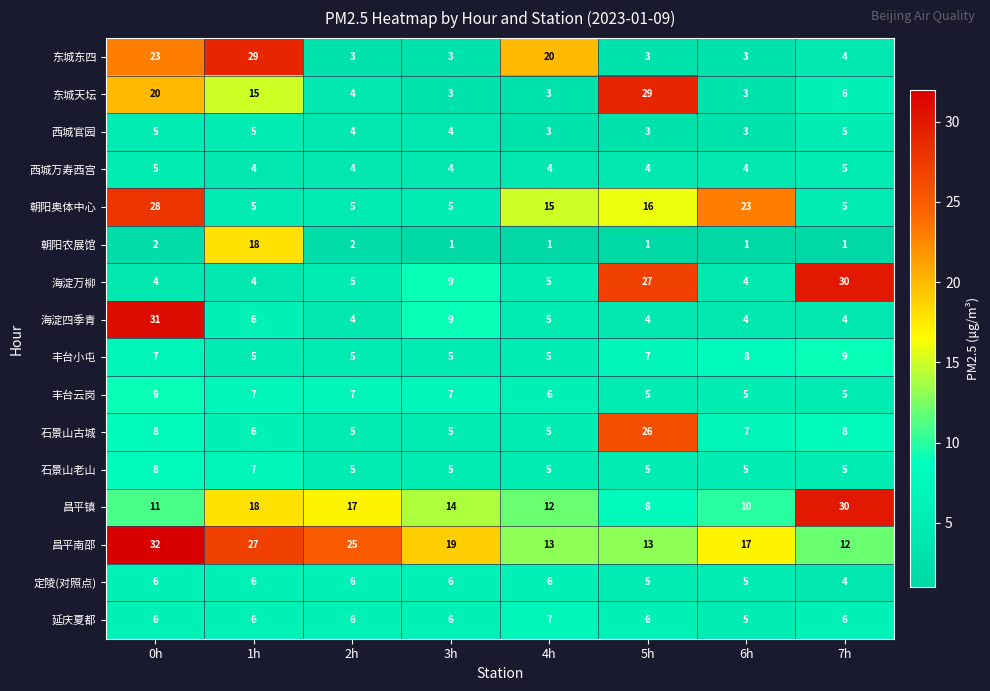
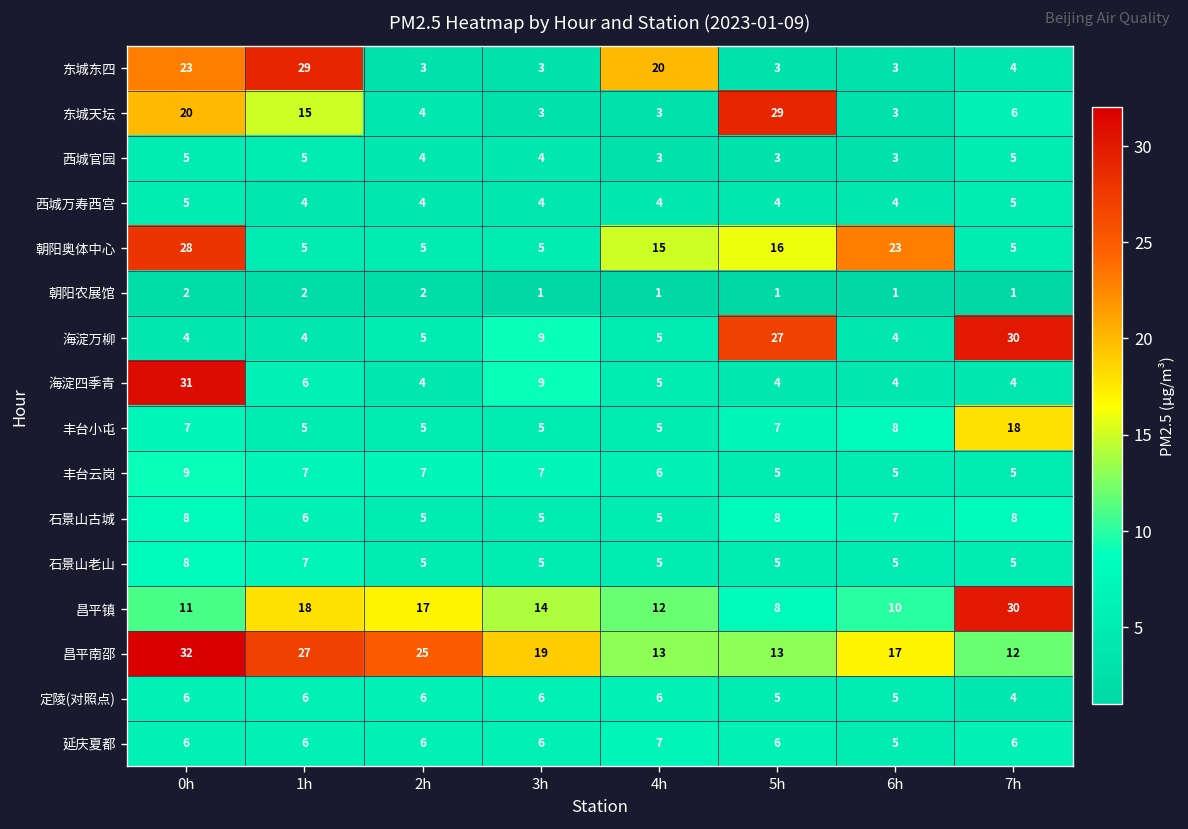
  {
    "东城东四": {
      "0h": 23,
      "1h": 29,
      "2h": 3,
      "3h": 3,
      "4h": 20,
      "5h": 3,
      "6h": 3,
      "7h": 4
    },
    "东城天坛": {
      "0h": 20,
      "1h": 15,
      "2h": 4,
      "3h": 3,
      "4h": 3,
      "5h": 29,
      "6h": 3,
      "7h": 6
    },
    "西城官园": {
      "0h": 5,
      "1h": 5,
      "2h": 4,
      "3h": 4,
      "4h": 3,
      "5h": 3,
      "6h": 3,
      "7h": 5
    },
    "西城万寿西宫": {
      "0h": 5,
      "1h": 4,
      "2h": 4,
      "3h": 4,
      "4h": 4,
      "5h": 4,
      "6h": 4,
      "7h": 5
    },
    "朝阳奥体中心": {
      "0h": 28,
      "1h": 5,
      "2h": 5,
      "3h": 5,
      "4h": 15,
      "5h": 16,
      "6h": 23,
      "7h": 5
    },
    "朝阳农展馆": {
      "0h": 2,
-     "1h": 18,
+     "1h": 2,
      "2h": 2,
      "3h": 1,
      "4h": 1,
      "5h": 1,
      "6h": 1,
      "7h": 1
    },
    "海淀万柳": {
      "0h": 4,
      "1h": 4,
      "2h": 5,
      "3h": 9,
      "4h": 5,
      "5h": 27,
      "6h": 4,
      "7h": 30
    },
    "海淀四季青": {
      "0h": 31,
      "1h": 6,
      "2h": 4,
      "3h": 9,
      "4h": 5,
      "5h": 4,
      "6h": 4,
      "7h": 4
    },
    "丰台小屯": {
      "0h": 7,
      "1h": 5,
      "2h": 5,
      "3h": 5,
      "4h": 5,
      "5h": 7,
      "6h": 8,
-     "7h": 9
+     "7h": 18
    },
    "丰台云岗": {
      "0h": 9,
      "1h": 7,
      "2h": 7,
      "3h": 7,
      "4h": 6,
      "5h": 5,
      "6h": 5,
      "7h": 5
    },
    "石景山古城": {
      "0h": 8,
      "1h": 6,
      "2h": 5,
      "3h": 5,
      "4h": 5,
-     "5h": 26,
+     "5h": 8,
      "6h": 7,
      "7h": 8
    },
    "石景山老山": {
      "0h": 8,
      "1h": 7,
      "2h": 5,
      "3h": 5,
      "4h": 5,
      "5h": 5,
      "6h": 5,
      "7h": 5
    },
    "昌平镇": {
      "0h": 11,
      "1h": 18,
      "2h": 17,
      "3h": 14,
      "4h": 12,
      "5h": 8,
      "6h": 10,
      "7h": 30
    },
    "昌平南邵": {
      "0h": 32,
      "1h": 27,
      "2h": 25,
      "3h": 19,
      "4h": 13,
      "5h": 13,
      "6h": 17,
      "7h": 12
    },
    "定陵(对照点)": {
      "0h": 6,
      "1h": 6,
      "2h": 6,
      "3h": 6,
      "4h": 6,
      "5h": 5,
      "6h": 5,
      "7h": 4
    },
    "延庆夏都": {
      "0h": 6,
      "1h": 6,
      "2h": 6,
      "3h": 6,
      "4h": 7,
      "5h": 6,
      "6h": 5,
      "7h": 6
    }
  }
